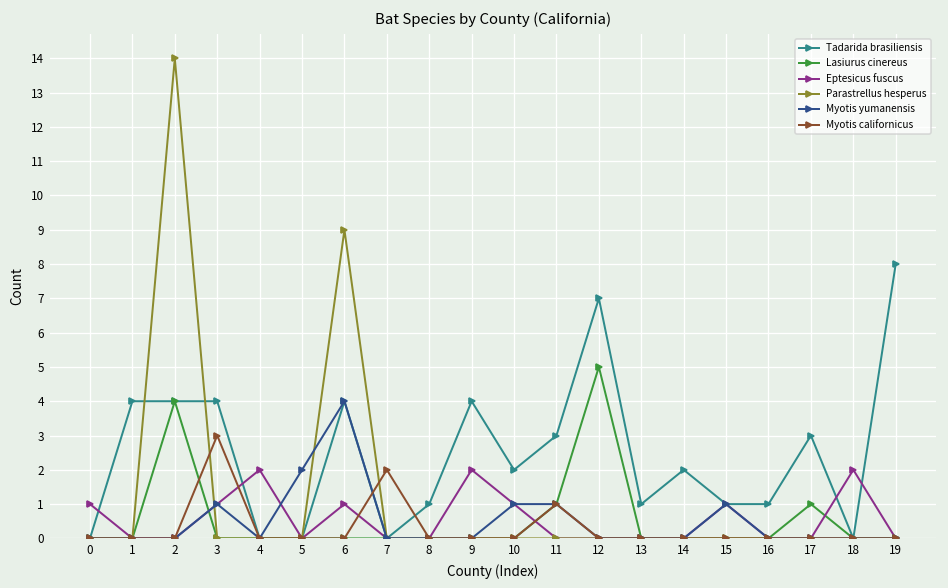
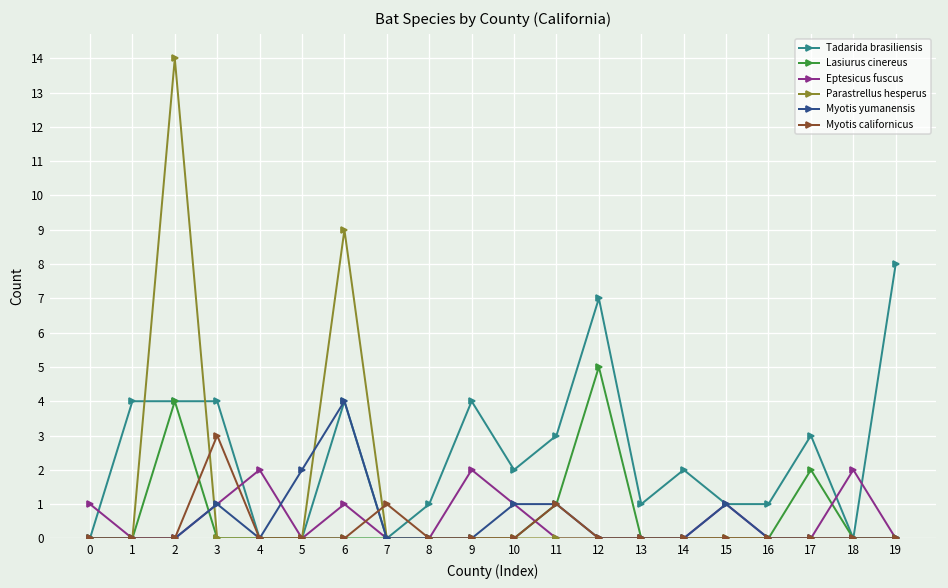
  {
    "Tadarida brasiliensis": {
      "1": 4,
      "3": 4,
      "8": 1,
      "9": 4,
      "10": 2,
      "11": 3,
      "12": 7,
      "13": 1,
      "14": 2,
      "16": 1,
      "17": 3,
      "19": 8
    },
    "Lasiurus cinereus": {
      "12": 5,
-     "17": 1
+     "17": 2
    },
    "Eptesicus fuscus": {
      "0": 1,
      "4": 2,
      "6": 1,
      "9": 2,
      "18": 2
    },
    "Parastrellus hesperus": {
      "2": 14,
      "6": 9
    },
    "Myotis yumanensis": {
      "5": 2
    },
    "Myotis californicus": {
      "3": 3,
-     "7": 2
+     "7": 1
    }
  }
